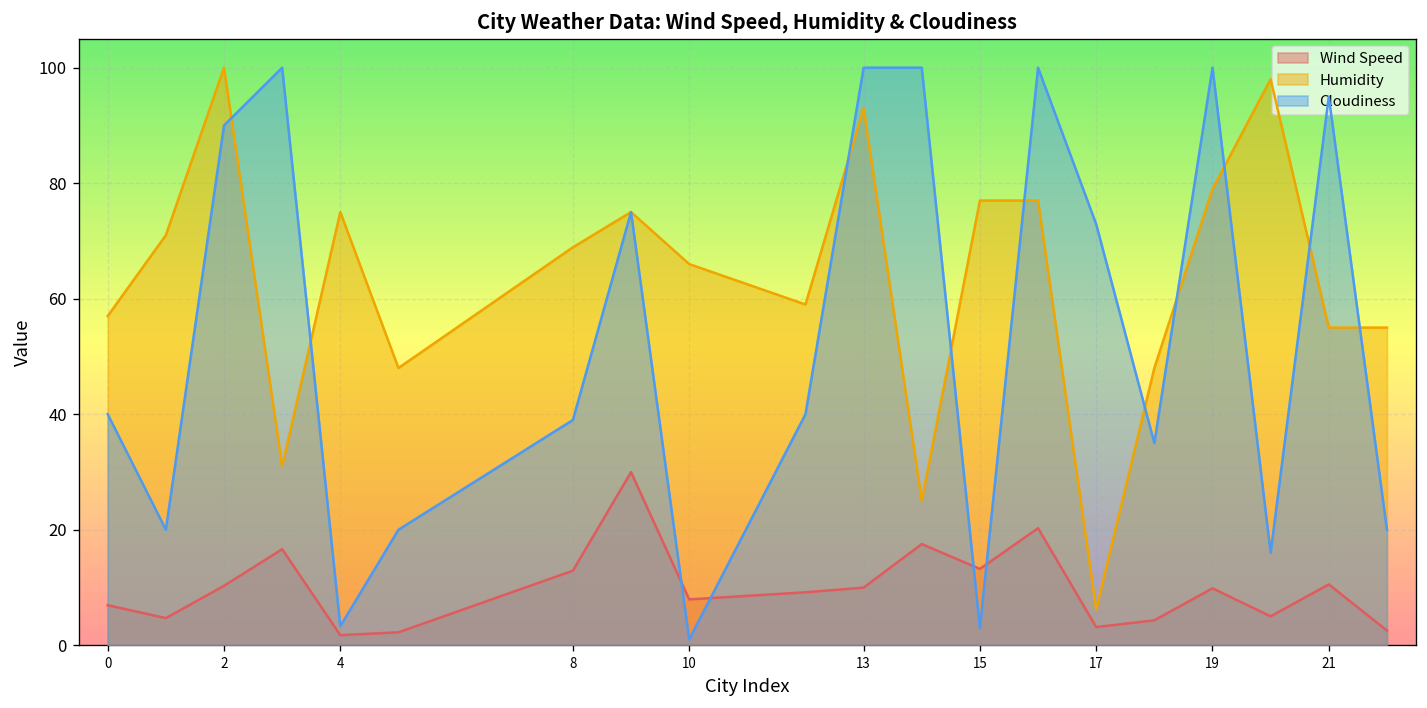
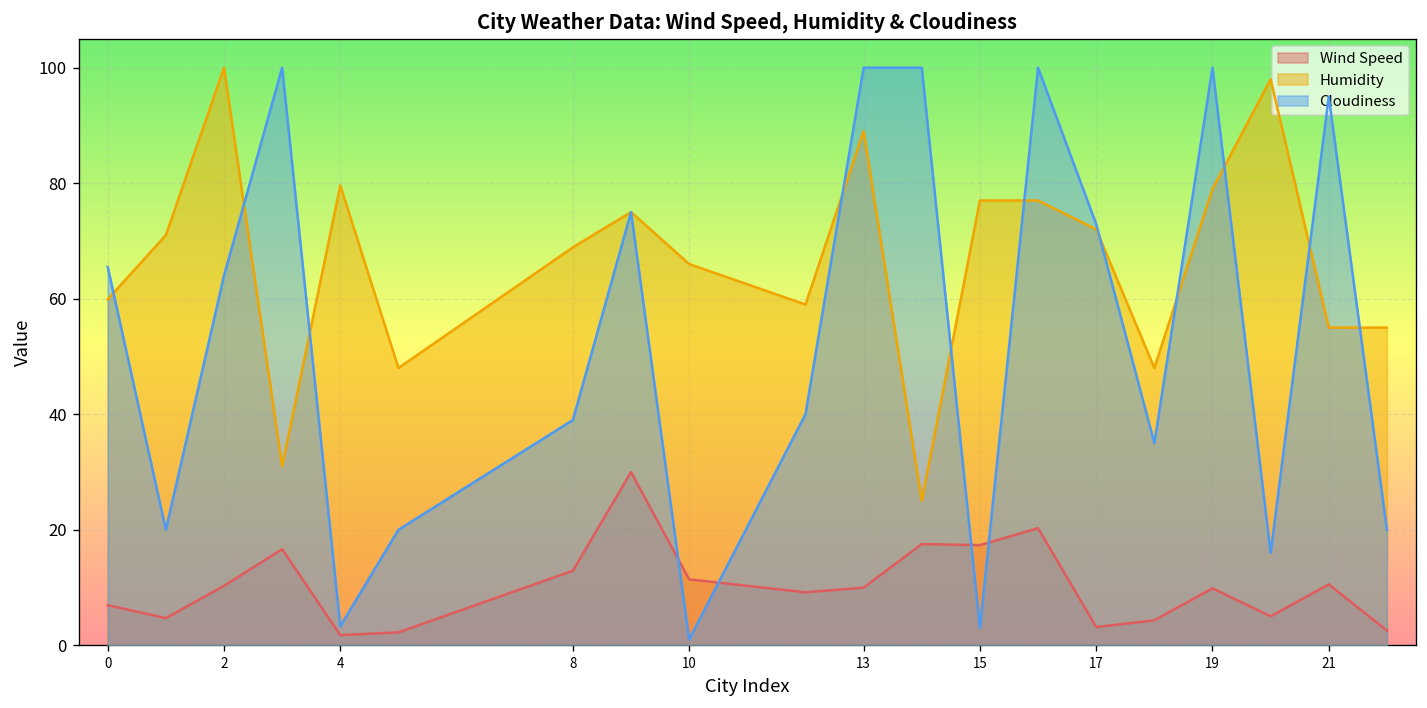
  {
    "Wind Speed": {
      "0": 7,
      "2": 10,
      "4": 2,
      "8": 13,
-     "10": 8,
+     "10": 11,
      "13": 10,
-     "15": 13,
+     "15": 17,
      "17": 3,
      "19": 10,
      "21": 11
    },
    "Humidity": {
-     "0": 57,
+     "0": 60,
      "2": 100,
-     "4": 75,
+     "4": 80,
      "8": 69,
      "10": 66,
-     "13": 93,
+     "13": 89,
      "15": 77,
-     "17": 6,
+     "17": 72,
      "19": 79,
      "21": 55
    },
    "Cloudiness": {
-     "0": 40,
-     "2": 90,
+     "0": 66,
+     "2": 64,
      "4": 3,
      "8": 39,
      "10": 1,
      "13": 100,
      "15": 3,
      "17": 73,
      "19": 100
    }
  }
